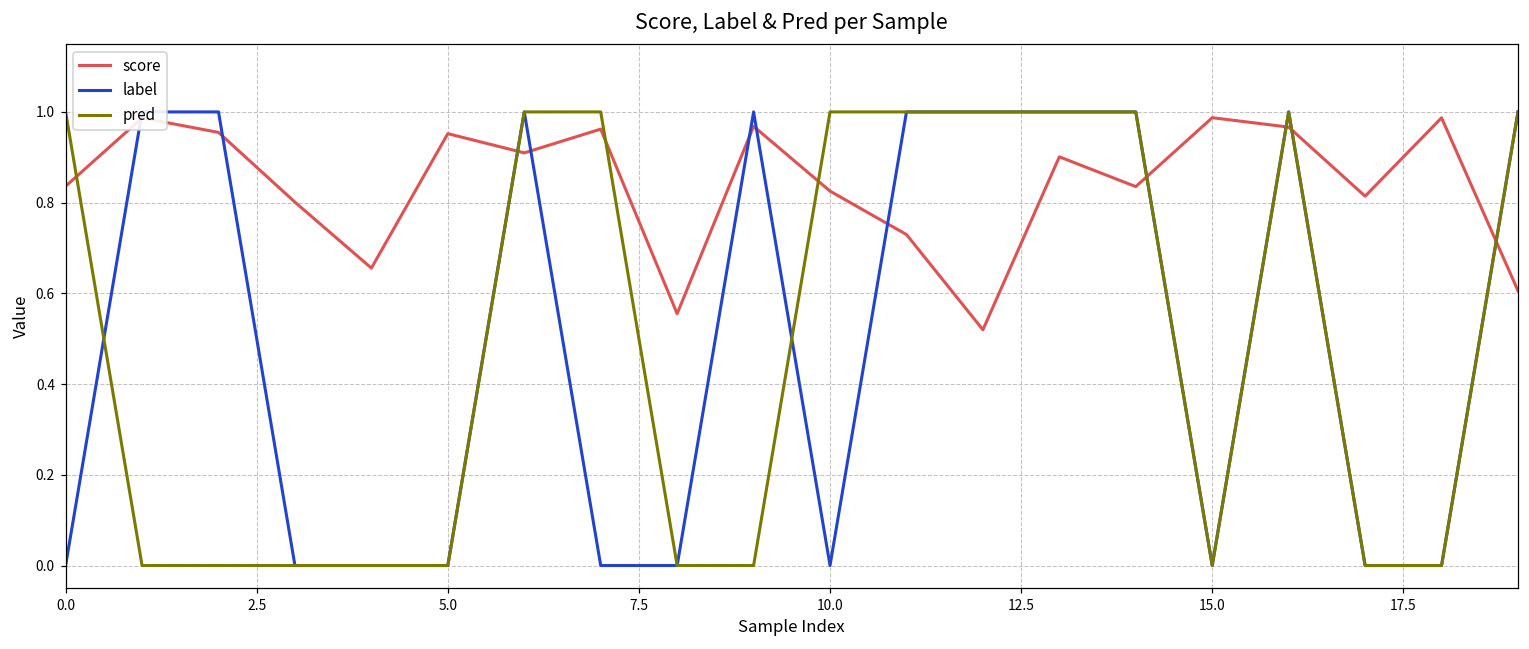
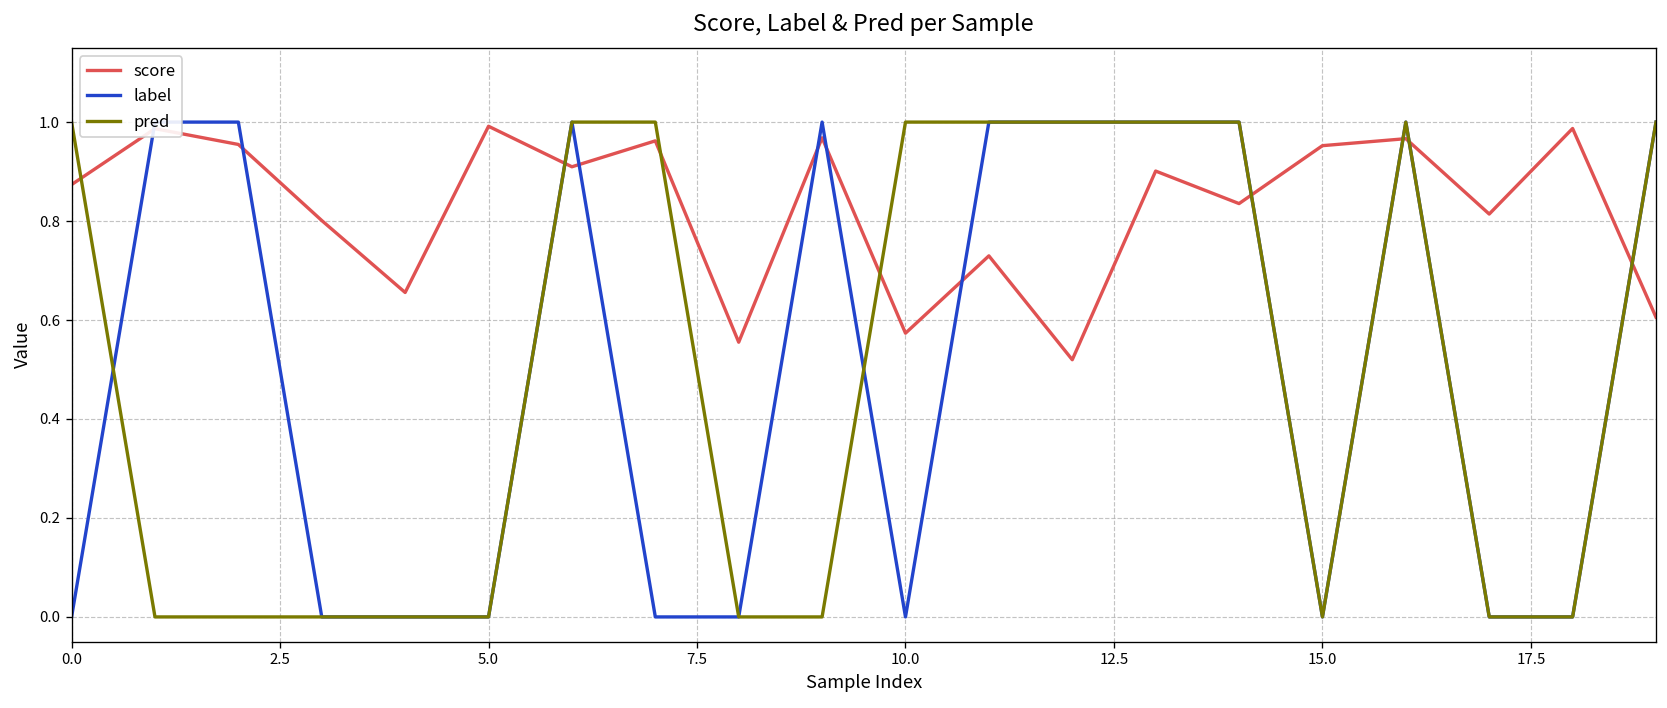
  {
    "score": {
-     "0.0": 0.84,
-     "5.0": 0.95,
-     "10.0": 0.83,
-     "15.0": 0.99
+     "0.0": 0.87,
+     "5.0": 0.99,
+     "10.0": 0.57,
+     "15.0": 0.95
    },
    "label": {
      "0.0": 0.00,
      "10.0": 0.00
    },
    "pred": {
      "0.0": 1.00,
      "10.0": 1.00
    }
  }
